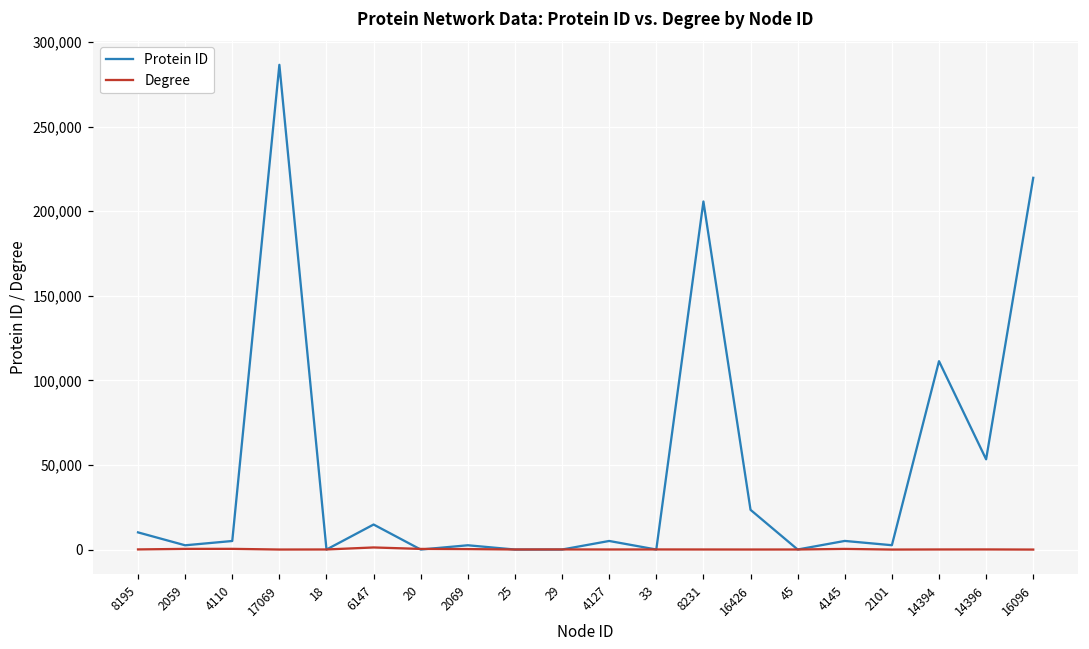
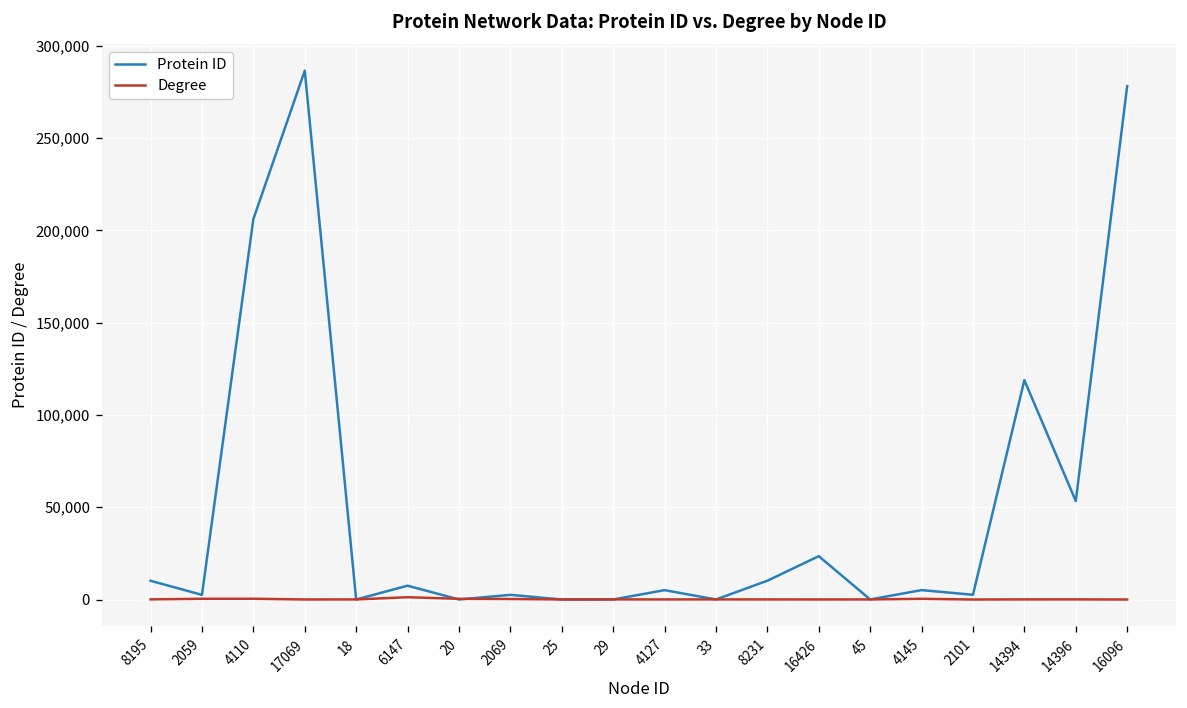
  {
    "Protein ID": {
      "8195": "10,000",
      "2059": "3,000",
-     "4110": "5,000",
+     "4110": "206,000",
      "17069": "287,000",
-     "6147": "15,000",
+     "6147": "8,000",
      "2069": "3,000",
      "4127": "5,000",
-     "8231": "206,000",
+     "8231": "10,000",
      "16426": "23,000",
      "4145": "5,000",
      "2101": "3,000",
-     "14394": "111,000",
+     "14394": "119,000",
      "14396": "53,000",
-     "16096": "220,000"
+     "16096": "278,000"
    },
    "Degree": {
      "8195": "0",
      "2059": "0",
      "4110": "0",
      "17069": "0",
      "6147": "1,000",
      "2069": "0",
      "4127": "0",
      "8231": "0",
      "16426": "0",
      "4145": "0",
      "2101": "0",
      "14394": "0",
      "14396": "0",
      "16096": "0"
    }
  }
